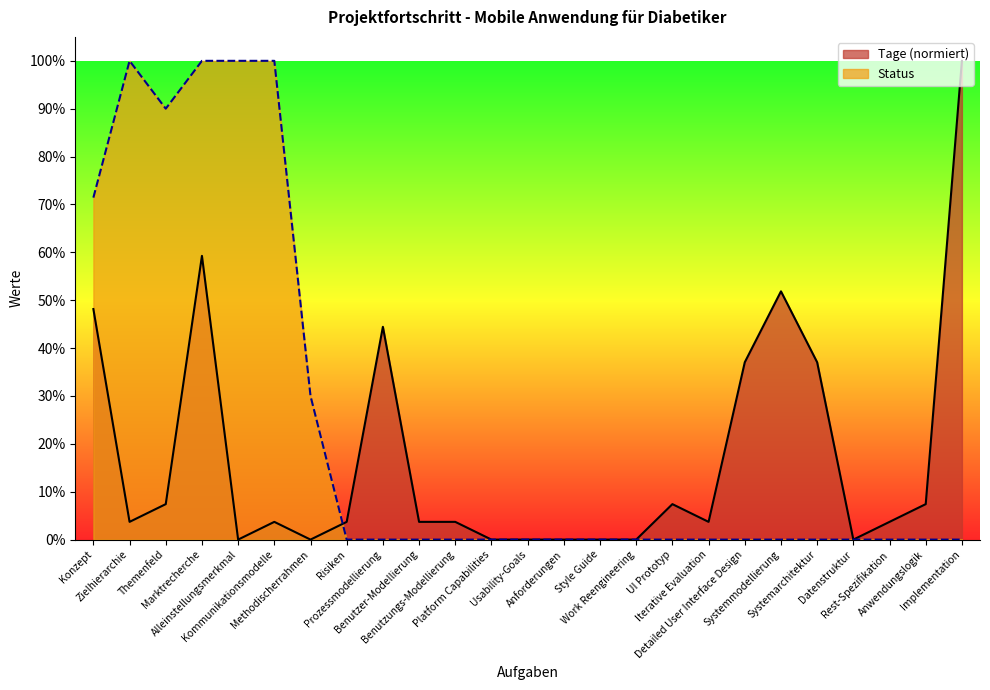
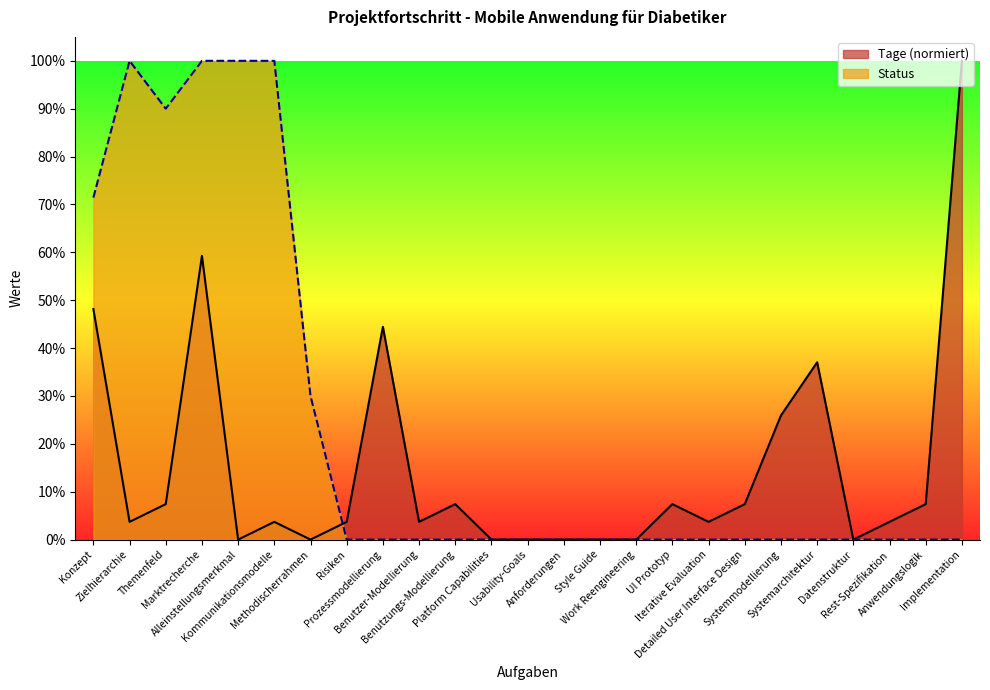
  {
    "Tage (normiert)": {
      "Konzept": "48%",
      "Zielhierarchie": "4%",
      "Themenfeld": "7%",
      "Marktrecherche": "59%",
      "Alleinstellungsmerkmal": "0%",
      "Kommunikationsmodelle": "4%",
      "Methodischerrahmen": "0%",
      "Risiken": "4%",
      "Prozessmodellierung": "44%",
      "Benutzer-Modellierung": "4%",
-     "Benutzungs-Modellierung": "4%",
+     "Benutzungs-Modellierung": "7%",
      "UI Prototyp": "7%",
      "Iterative Evaluation": "4%",
-     "Detailed User Interface Design": "37%",
-     "Systemmodellierung": "52%",
+     "Detailed User Interface Design": "7%",
+     "Systemmodellierung": "26%",
      "Systemarchitektur": "37%",
      "Rest-Spezifikation": "4%",
      "Anwendungslogik": "7%"
    },
    "Status": {
      "Konzept": "71%",
      "Zielhierarchie": "100%",
      "Themenfeld": "90%",
      "Marktrecherche": "100%",
      "Alleinstellungsmerkmal": "100%",
      "Kommunikationsmodelle": "100%",
      "Methodischerrahmen": "30%",
      "Risiken": "0%",
      "Prozessmodellierung": "0%",
      "Benutzer-Modellierung": "0%",
      "Benutzungs-Modellierung": "0%",
      "UI Prototyp": "0%",
      "Iterative Evaluation": "0%",
      "Detailed User Interface Design": "0%",
      "Systemmodellierung": "0%",
      "Systemarchitektur": "0%",
      "Rest-Spezifikation": "0%",
      "Anwendungslogik": "0%",
      "Implementation": "0%"
    }
  }
